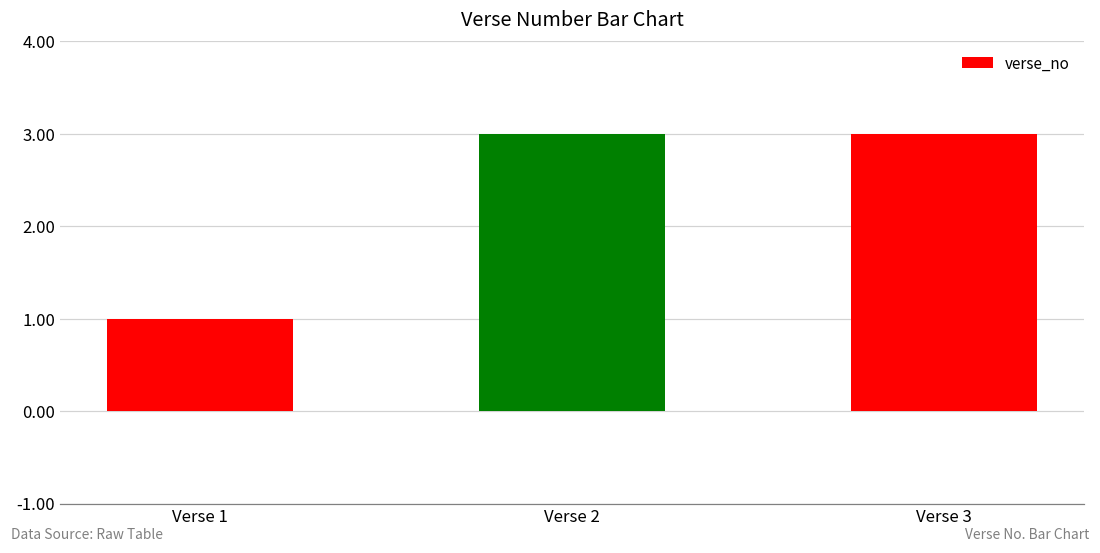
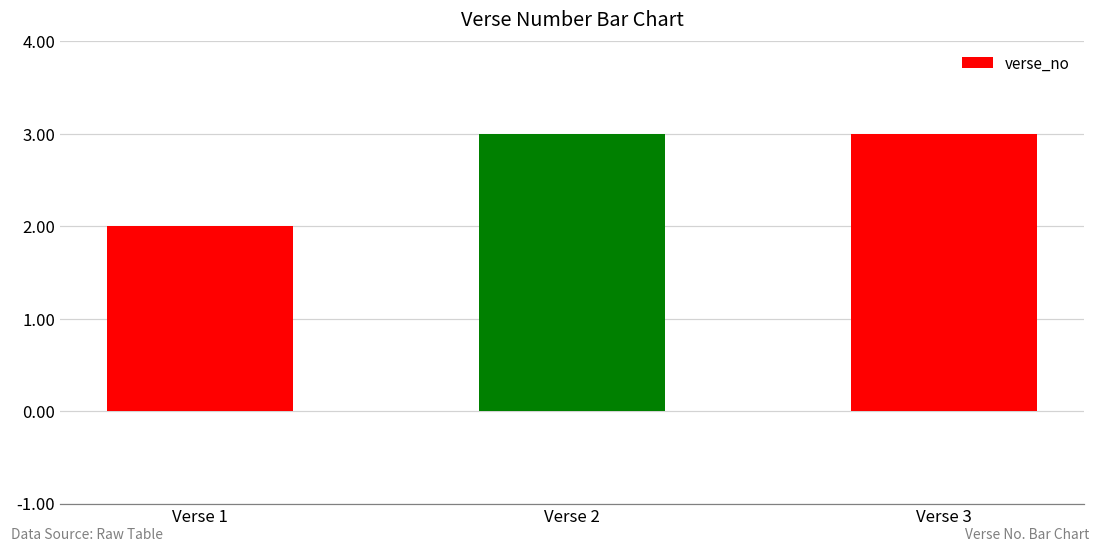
  {
-   "Verse 1": 1,
+   "Verse 1": 2,
    "Verse 2": 3,
    "Verse 3": 3
  }
